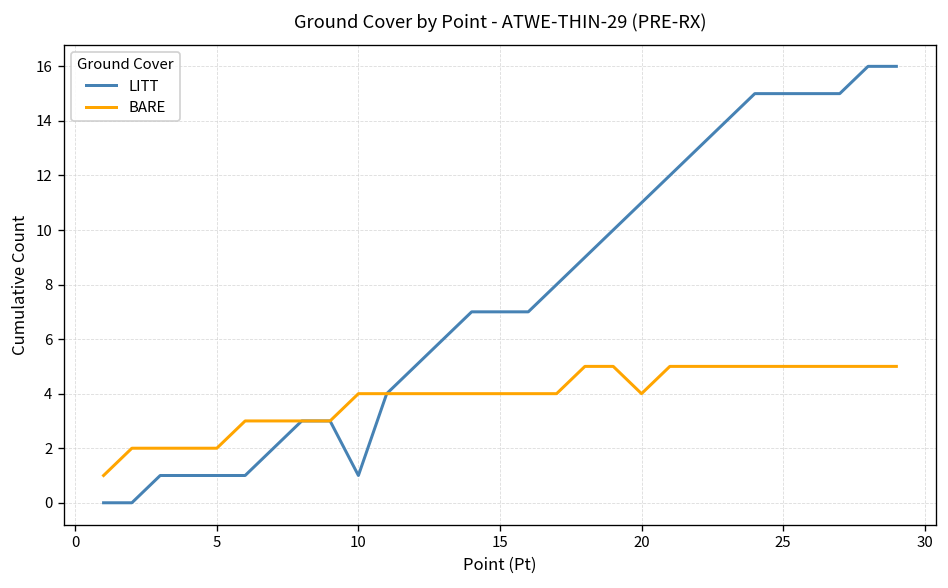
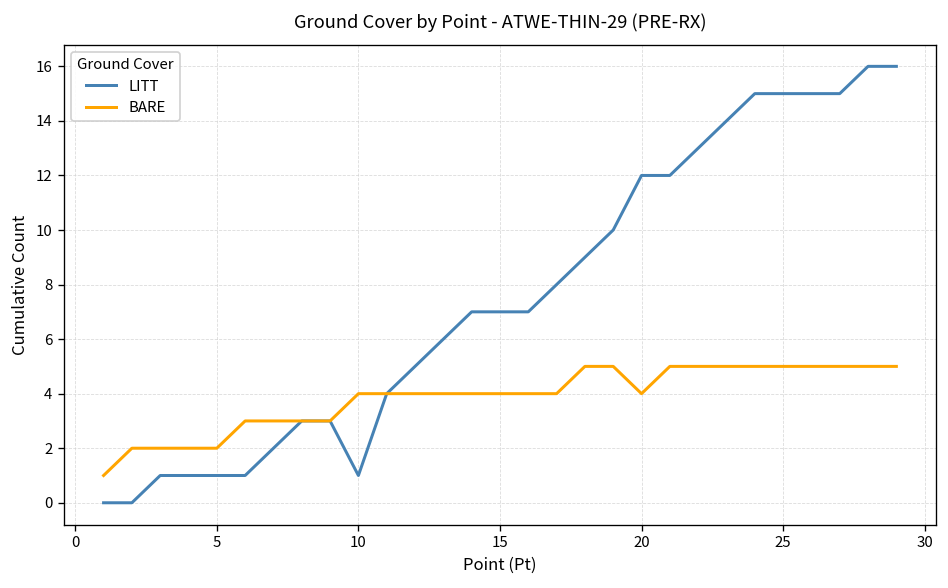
  {
    "LITT": {
      "5": 1,
      "10": 1,
-     "20": 11,
+     "20": 12,
      "25": 15
    },
    "BARE": {
      "5": 2,
      "10": 4,
      "20": 4,
      "25": 5
    }
  }
